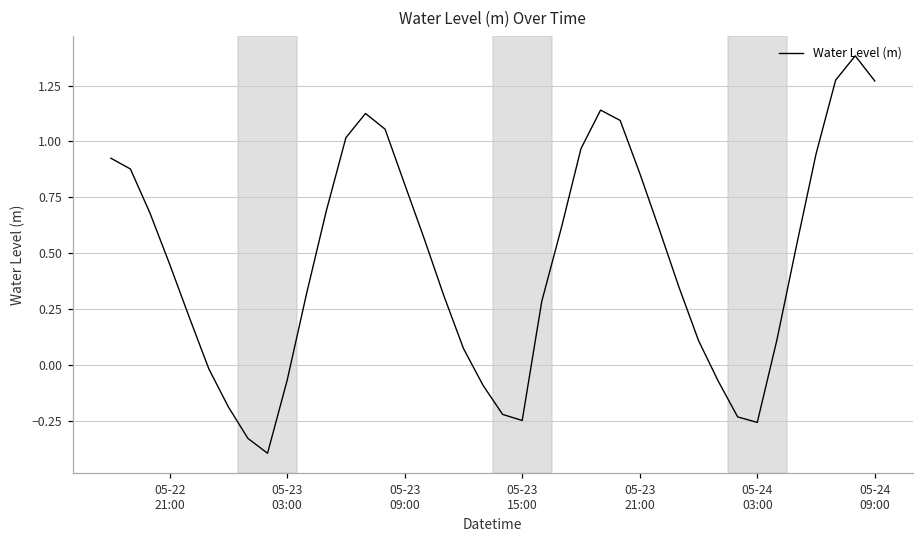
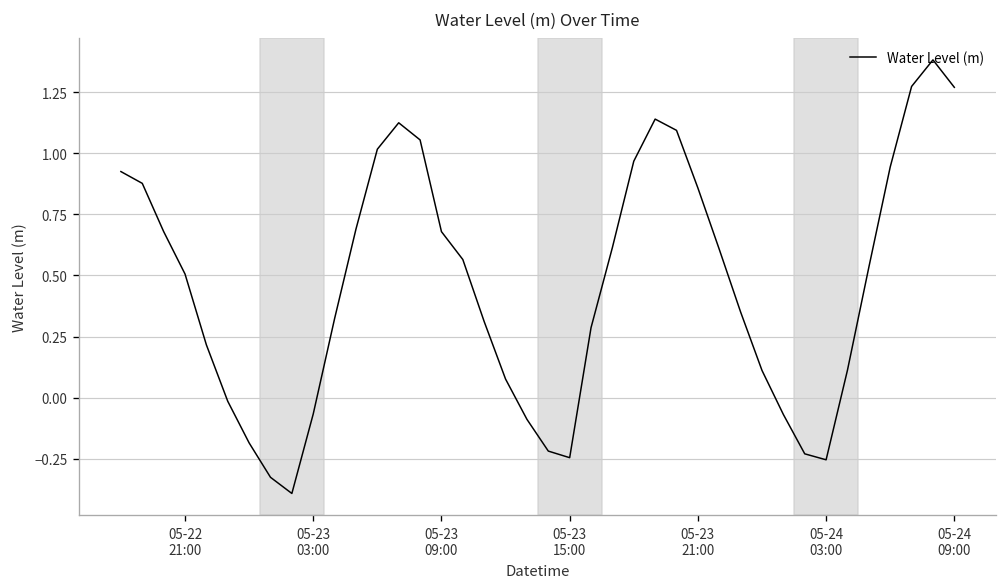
  {
-   "05-22 21:00": 0.45,
+   "05-22 21:00": 0.51,
    "05-23 03:00": -0.07,
-   "05-23 09:00": 0.81,
+   "05-23 09:00": 0.68,
    "05-23 15:00": -0.25,
    "05-23 21:00": 0.86,
    "05-24 03:00": -0.25,
    "05-24 09:00": 1.27
  }
